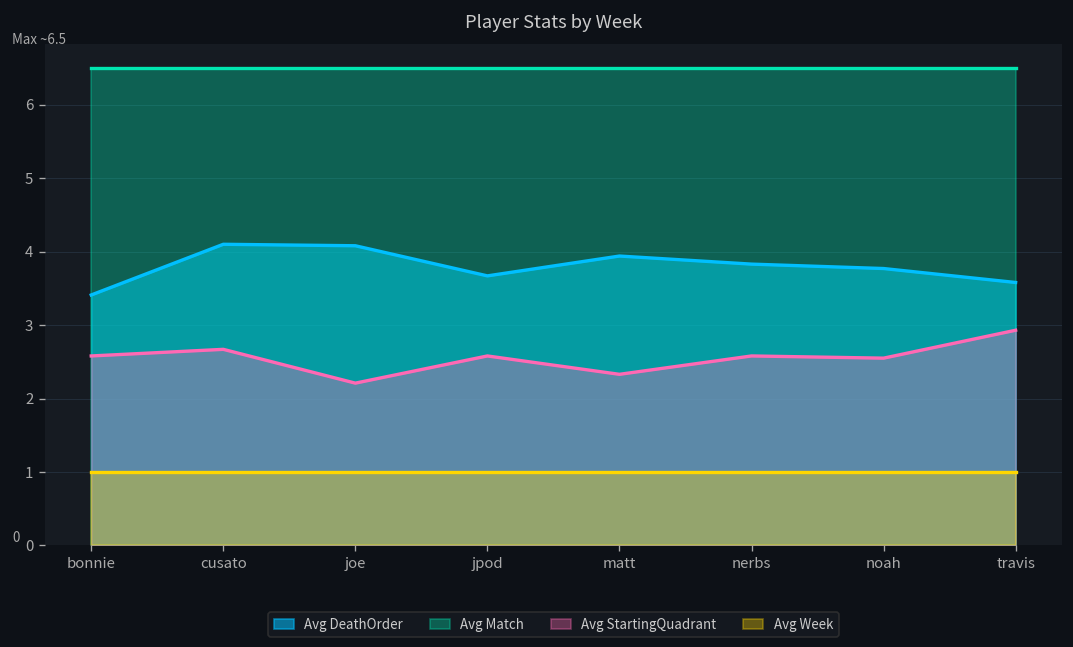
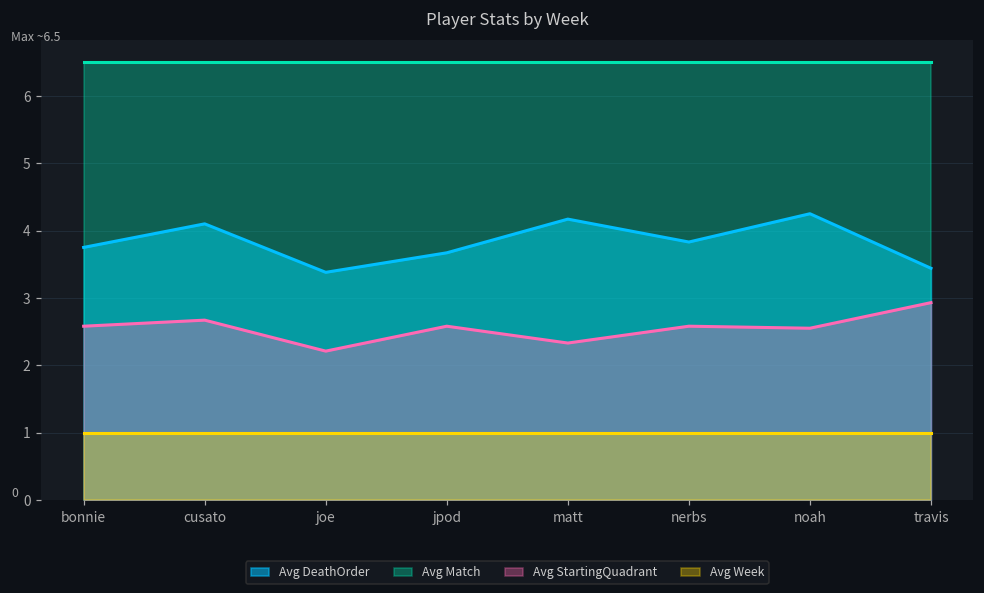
  {
    "Avg DeathOrder": {
-     "bonnie": 3.4,
+     "bonnie": 3.8,
      "cusato": 4.1,
-     "joe": 4.1,
+     "joe": 3.4,
      "jpod": 3.7,
-     "matt": 3.9,
+     "matt": 4.2,
      "nerbs": 3.8,
-     "noah": 3.8,
-     "travis": 3.6
+     "noah": 4.3,
+     "travis": 3.4
    },
    "Avg Match": {
      "bonnie": 6.5,
      "cusato": 6.5,
      "joe": 6.5,
      "jpod": 6.5,
      "matt": 6.5,
      "nerbs": 6.5,
      "noah": 6.5,
      "travis": 6.5
    },
    "Avg StartingQuadrant": {
      "bonnie": 2.6,
      "cusato": 2.7,
      "joe": 2.2,
      "jpod": 2.6,
      "matt": 2.3,
      "nerbs": 2.6,
      "noah": 2.6,
      "travis": 2.9
    },
    "Avg Week": {
      "bonnie": 1.0,
      "cusato": 1.0,
      "joe": 1.0,
      "jpod": 1.0,
      "matt": 1.0,
      "nerbs": 1.0,
      "noah": 1.0,
      "travis": 1.0
    }
  }
